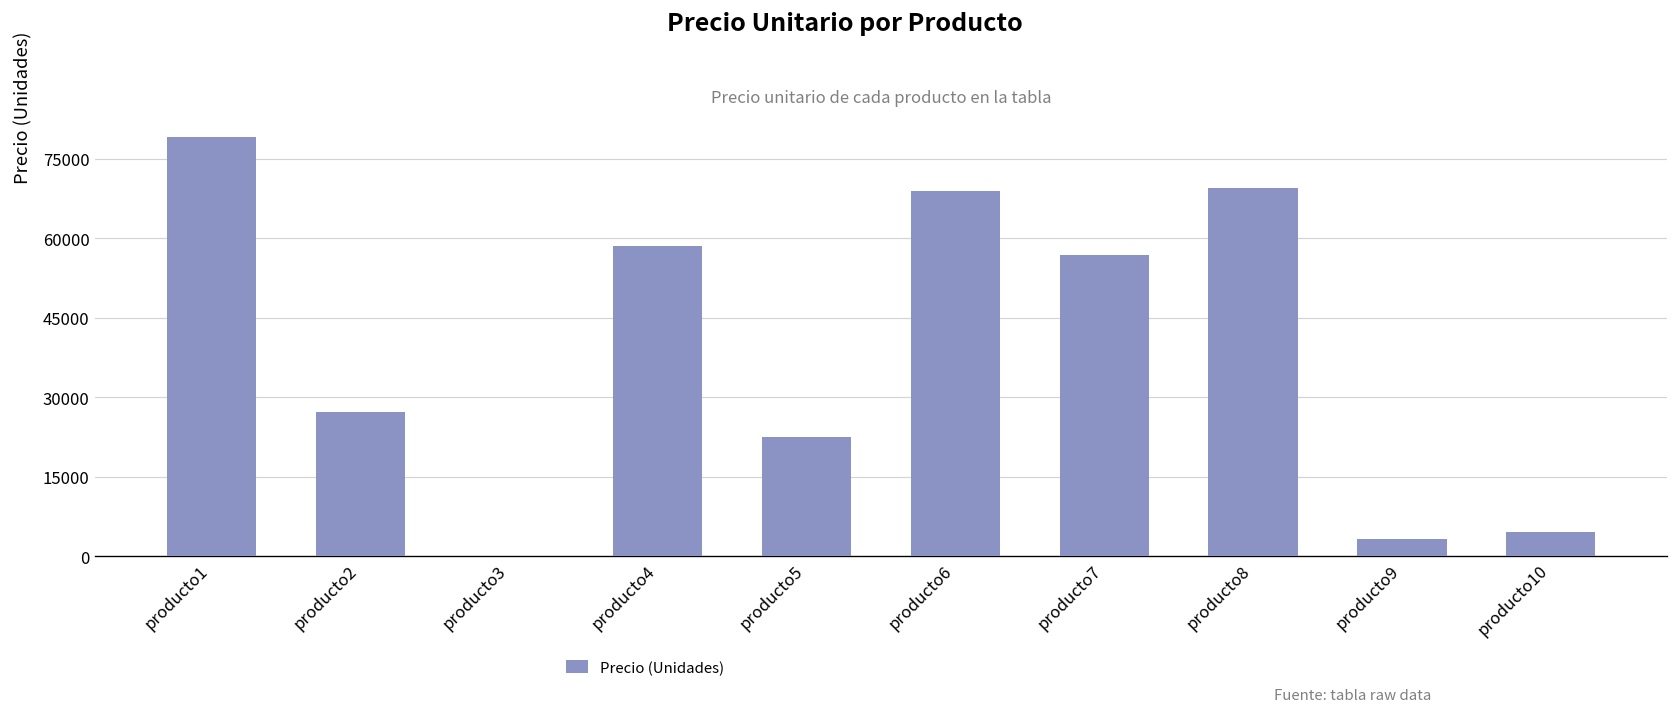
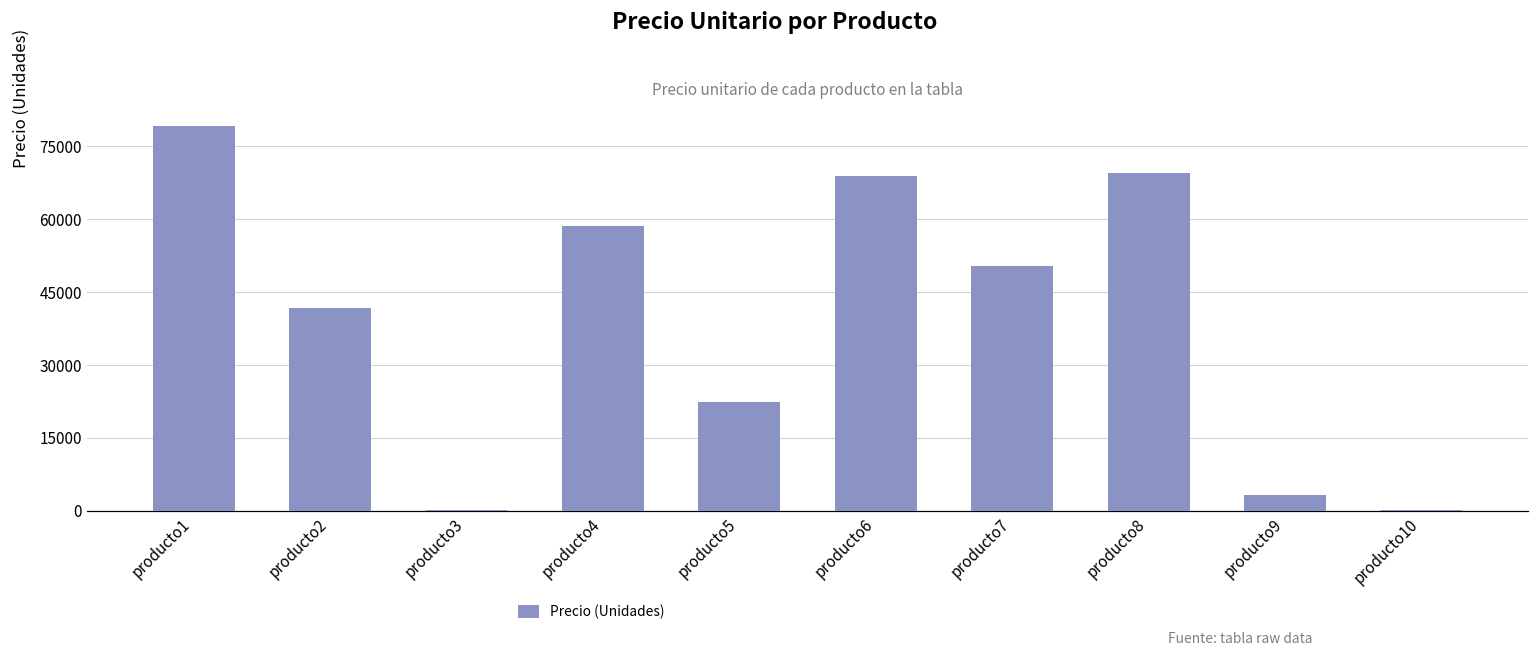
  {
    "producto1": 79000,
-   "producto2": 27000,
+   "producto2": 42000,
    "producto4": 58000,
    "producto5": 22000,
    "producto6": 69000,
-   "producto7": 57000,
+   "producto7": 50000,
    "producto8": 69000,
    "producto9": 3000,
-   "producto10": 5000
+   "producto10": 0
  }
